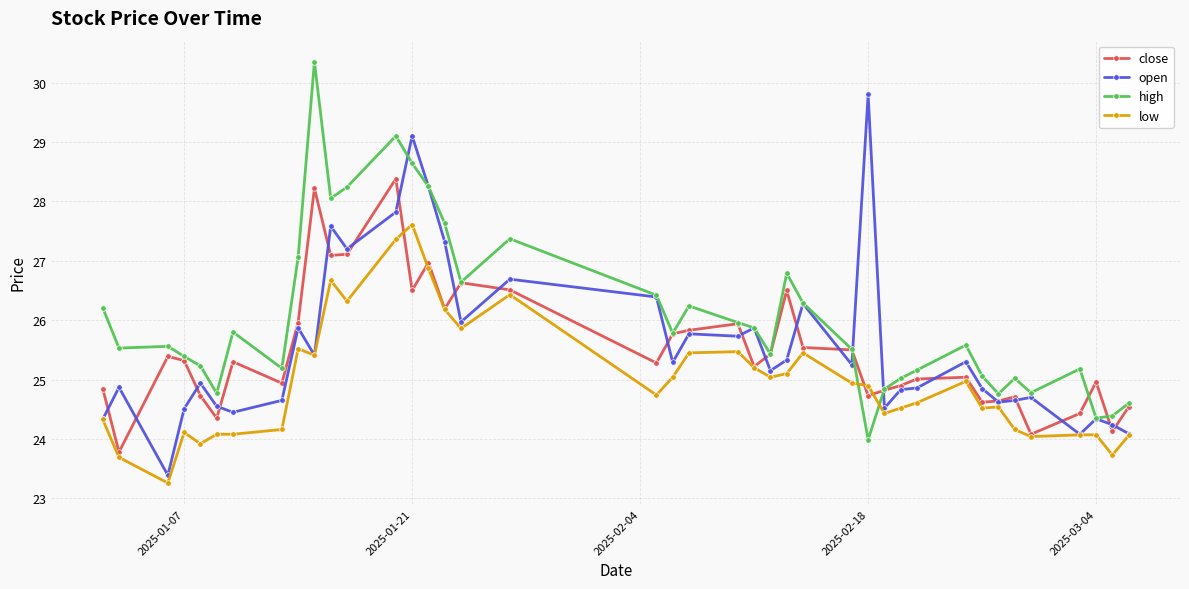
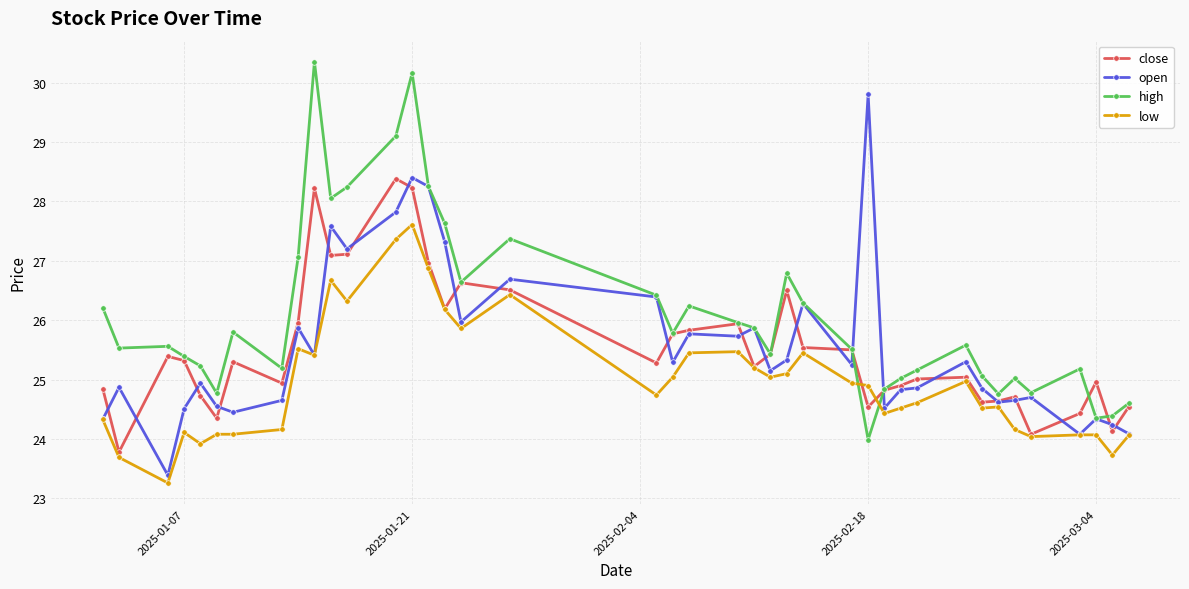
  {
    "close": {
      "2025-01-07": 25.3,
-     "2025-01-21": 26.5,
-     "2025-02-18": 24.7,
+     "2025-01-21": 28.2,
+     "2025-02-18": 24.5,
      "2025-03-04": 25.0
    },
    "open": {
      "2025-01-07": 24.5,
-     "2025-01-21": 29.1,
+     "2025-01-21": 28.4,
      "2025-02-18": 29.8
    },
    "high": {
      "2025-01-07": 25.4,
-     "2025-01-21": 28.6,
+     "2025-01-21": 30.2,
      "2025-02-18": 24.0
    },
    "low": {
      "2025-01-07": 24.1,
      "2025-01-21": 27.6,
      "2025-02-18": 24.9,
      "2025-03-04": 24.1
    }
  }
